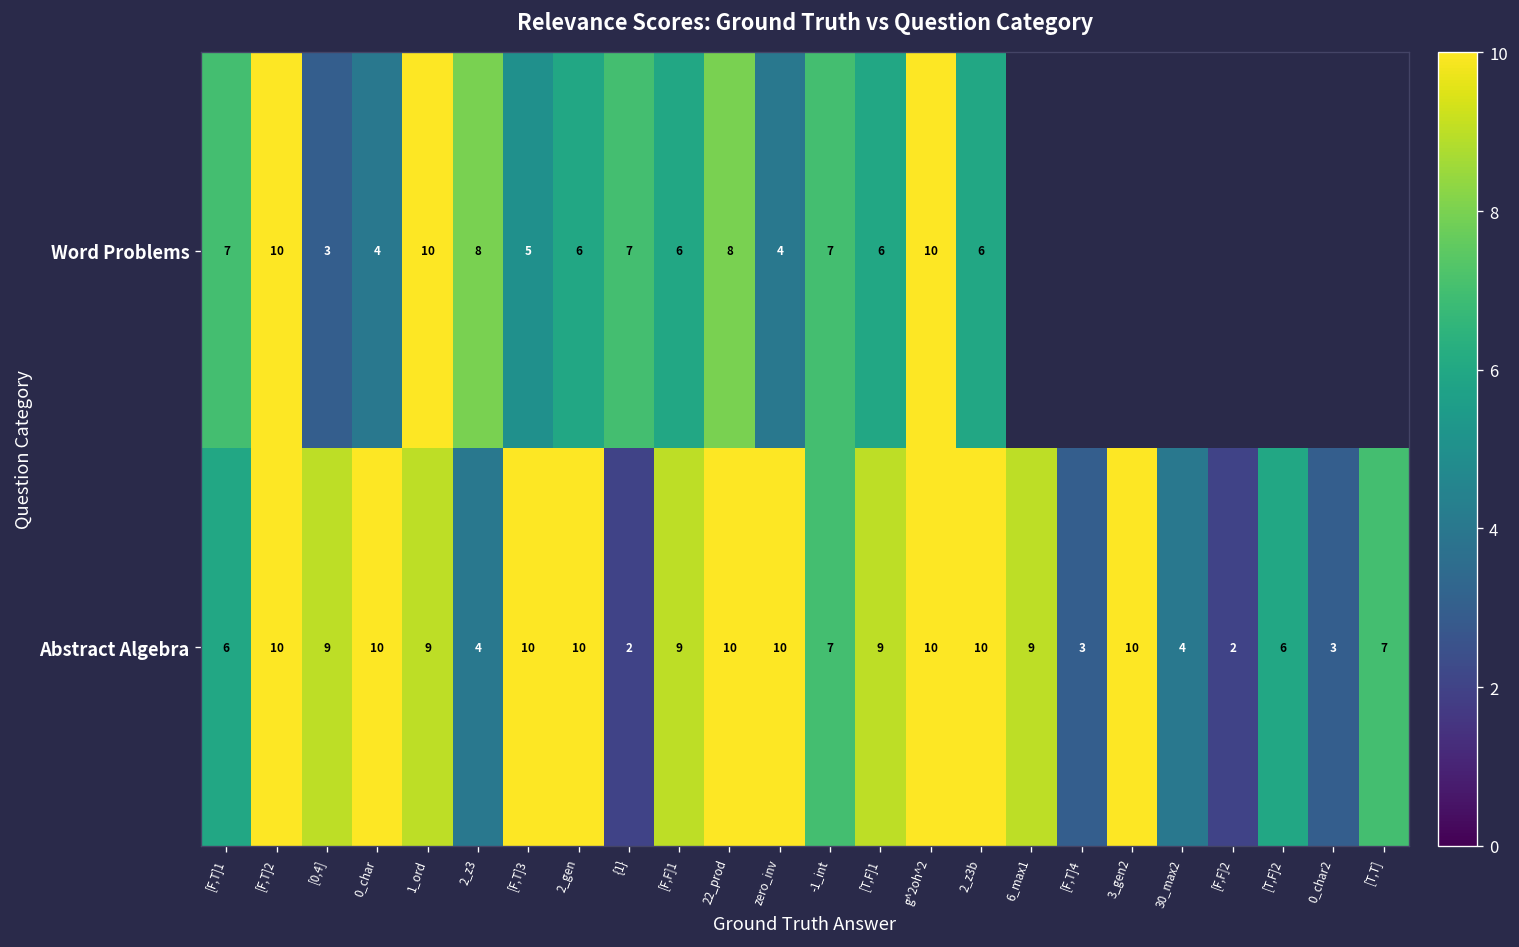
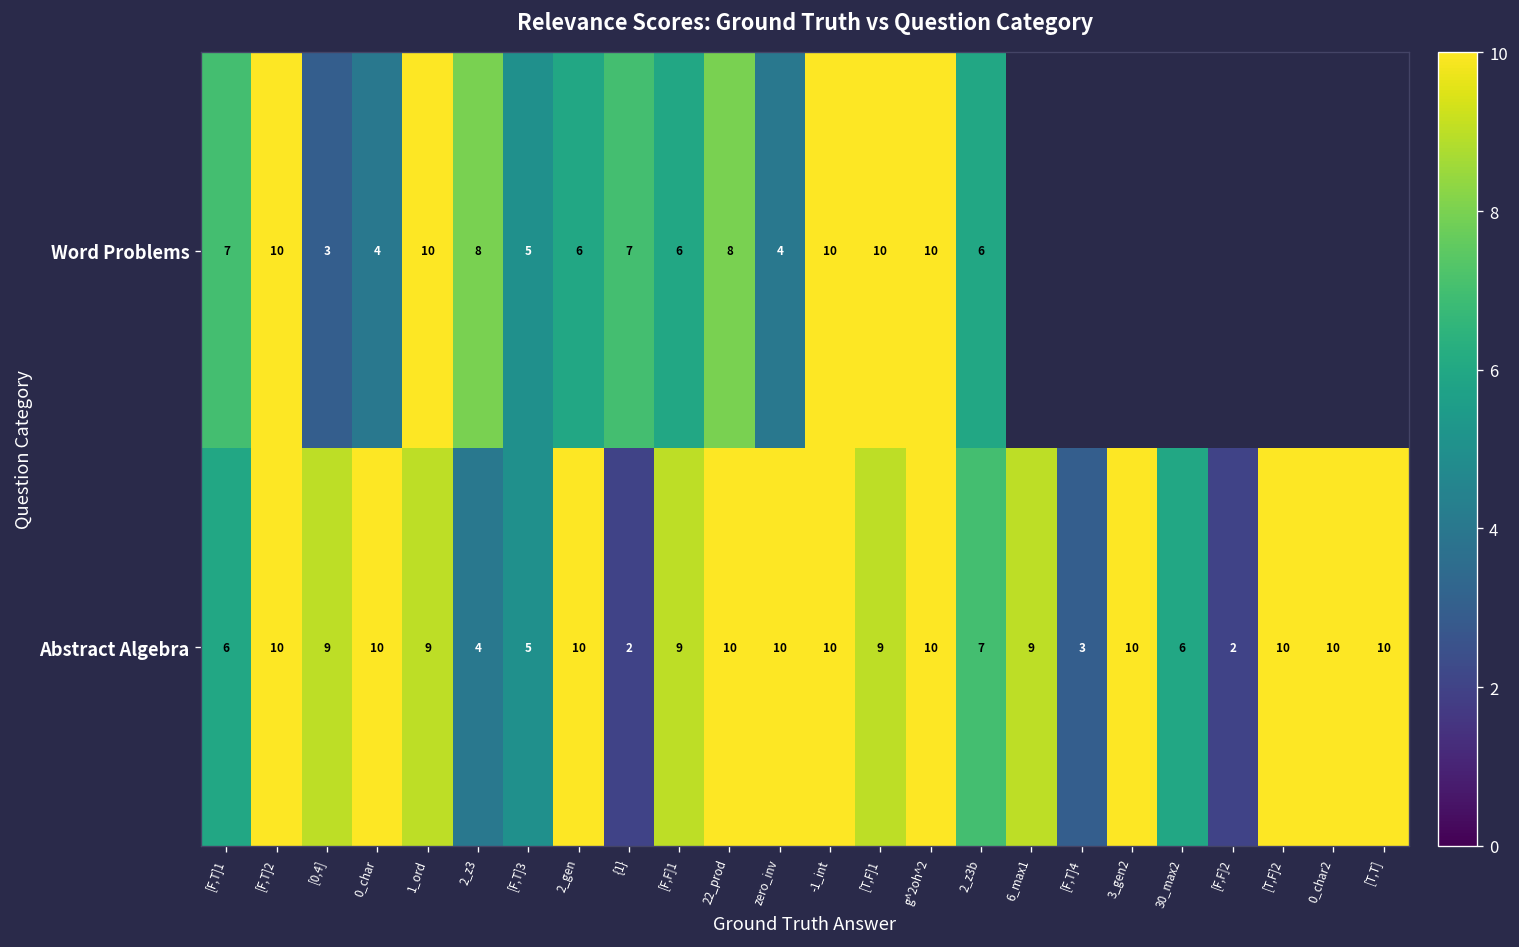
  {
    "Word Problems": {
      "[F,T]1": 7,
      "[F,T]2": 10,
      "[0,4]": 3,
      "0_char": 4,
      "1_ord": 10,
      "2_z3": 8,
      "[F,T]3": 5,
      "2_gen": 6,
      "{1}": 7,
      "[F,F]1": 6,
      "22_prod": 8,
      "zero_inv": 4,
-     "-1_int": 7,
-     "[T,F]1": 6,
+     "-1_int": 10,
+     "[T,F]1": 10,
      "g^2oh^2": 10,
      "2_z3b": 6
    },
    "Abstract Algebra": {
      "[F,T]1": 6,
      "[F,T]2": 10,
      "[0,4]": 9,
      "0_char": 10,
      "1_ord": 9,
      "2_z3": 4,
-     "[F,T]3": 10,
+     "[F,T]3": 5,
      "2_gen": 10,
      "{1}": 2,
      "[F,F]1": 9,
      "22_prod": 10,
      "zero_inv": 10,
-     "-1_int": 7,
+     "-1_int": 10,
      "[T,F]1": 9,
      "g^2oh^2": 10,
-     "2_z3b": 10,
+     "2_z3b": 7,
      "6_max1": 9,
      "[F,T]4": 3,
      "3_gen2": 10,
-     "30_max2": 4,
+     "30_max2": 6,
      "[F,F]2": 2,
-     "[T,F]2": 6,
-     "0_char2": 3,
-     "[T,T]": 7
+     "[T,F]2": 10,
+     "0_char2": 10,
+     "[T,T]": 10
    }
  }
